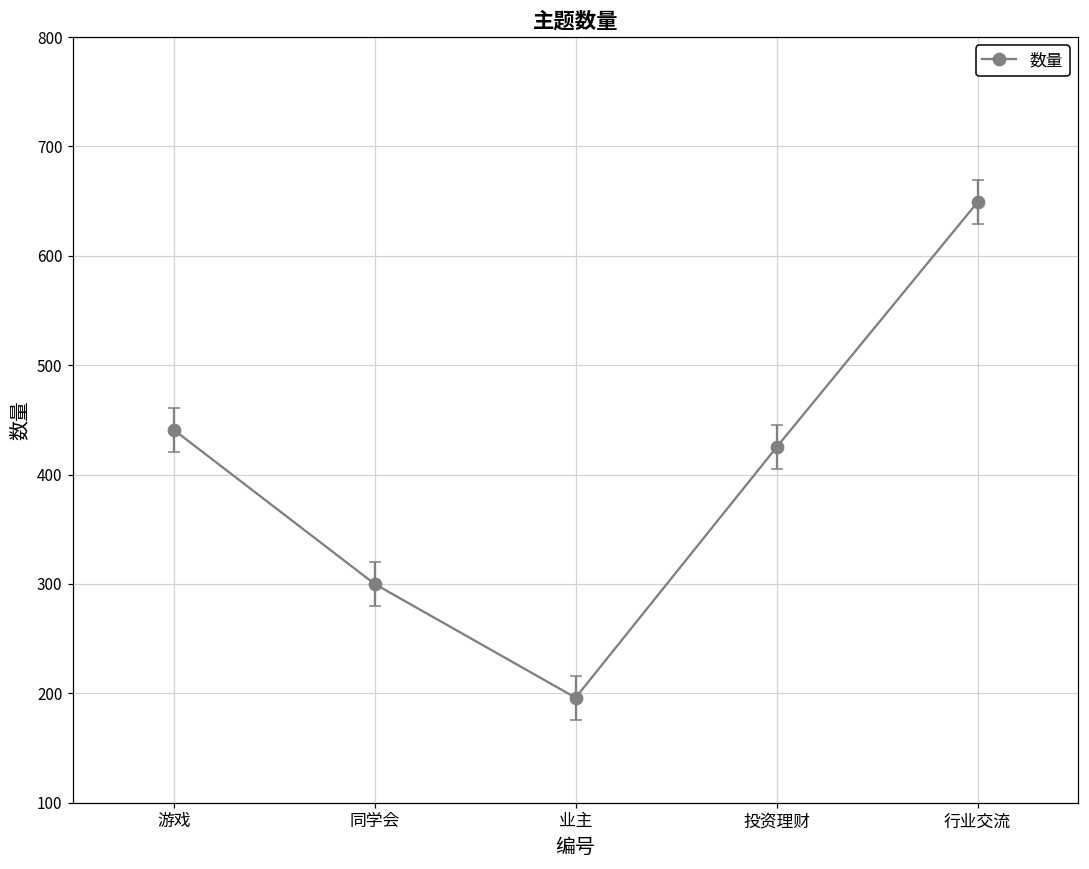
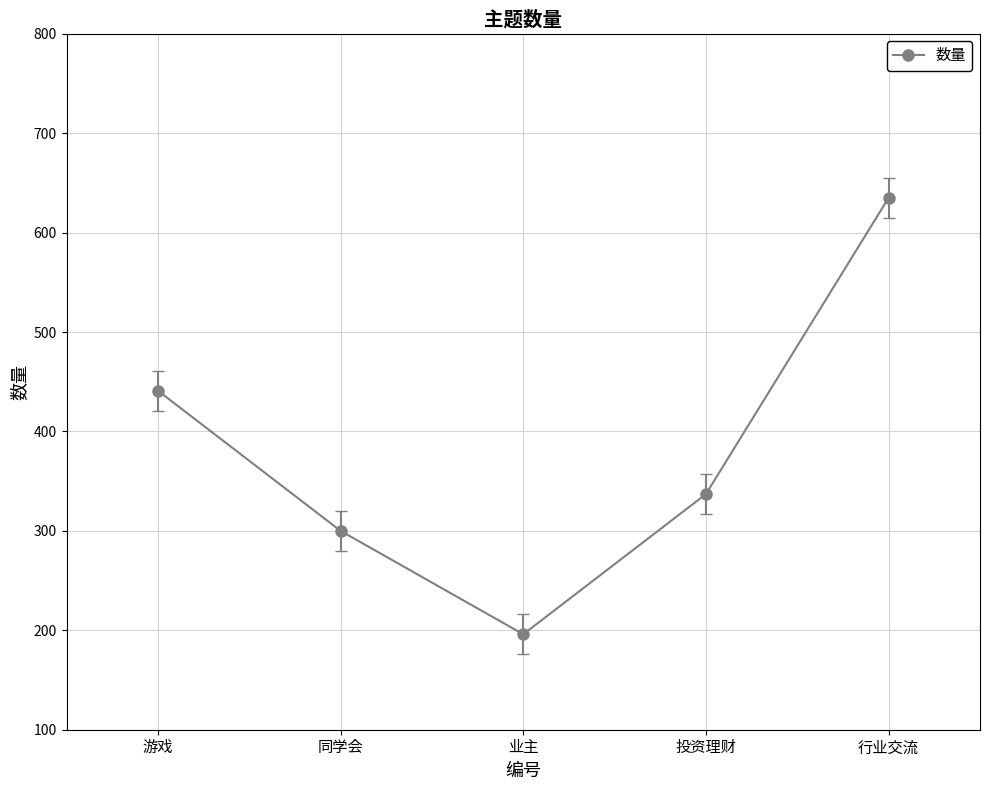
  {
    "数量": {
      "游戏": 440,
      "同学会": 300,
      "业主": 200,
-     "投资理财": 430,
-     "行业交流": 650
+     "投资理财": 340,
+     "行业交流": 640
    }
  }
